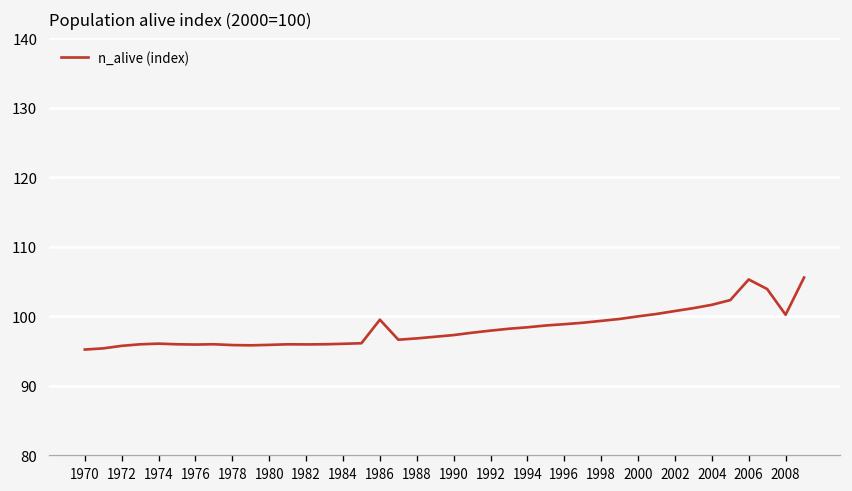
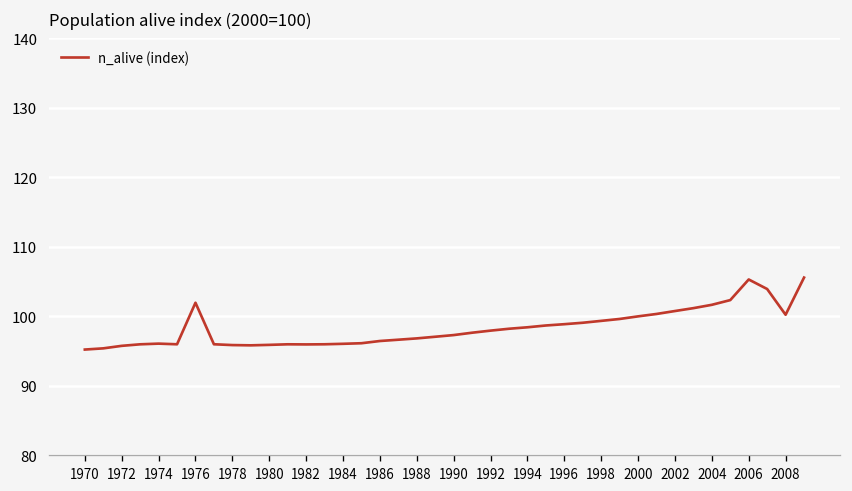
  {
    "1970": 95,
    "1972": 96,
    "1974": 96,
-   "1976": 96,
+   "1976": 102,
    "1978": 96,
    "1980": 96,
    "1982": 96,
    "1984": 96,
-   "1986": 100,
+   "1986": 96,
    "1988": 97,
    "1990": 97,
    "1992": 98,
    "1994": 98,
    "1996": 99,
    "1998": 99,
    "2000": 100,
    "2002": 101,
    "2004": 102,
    "2006": 105,
    "2008": 100
  }
